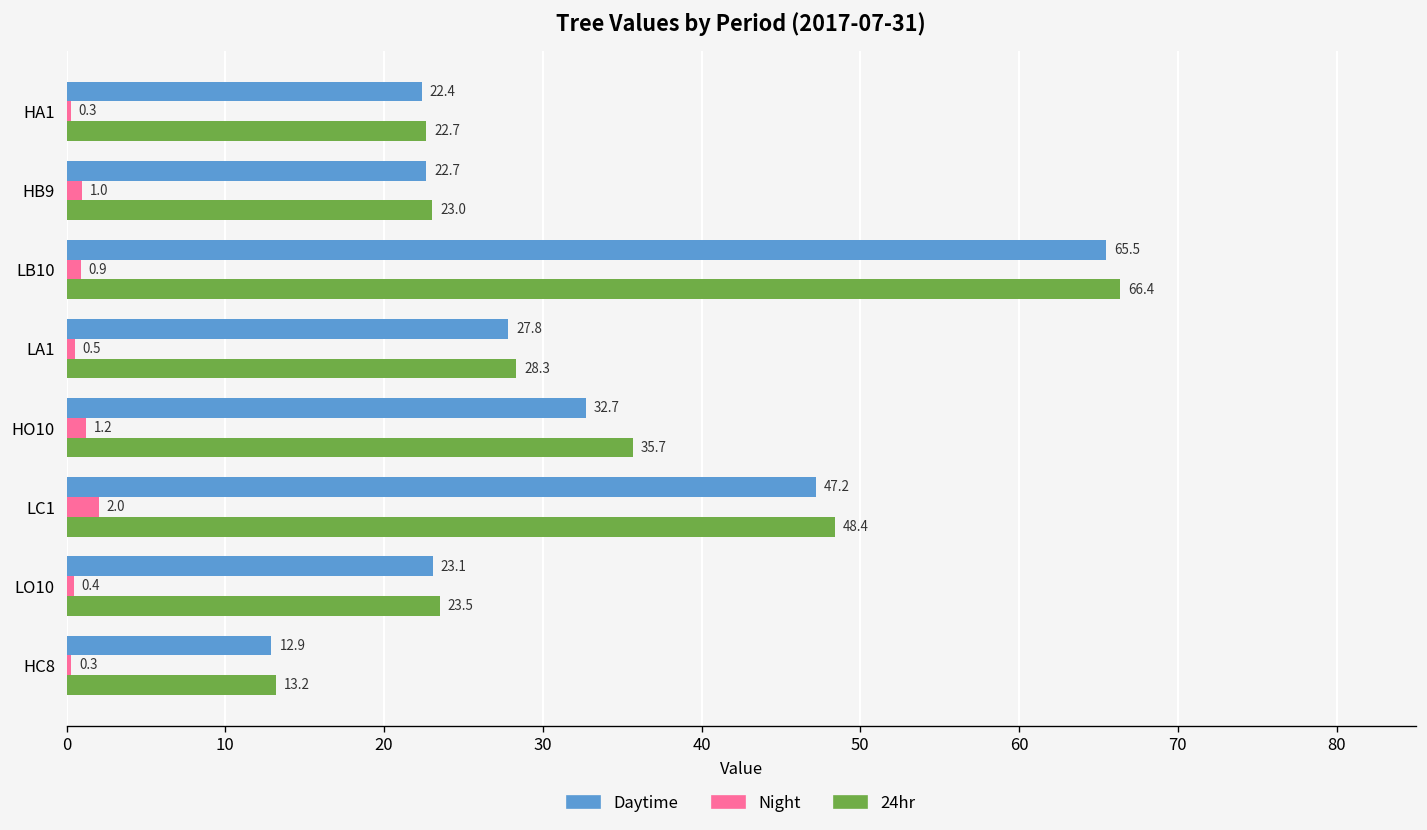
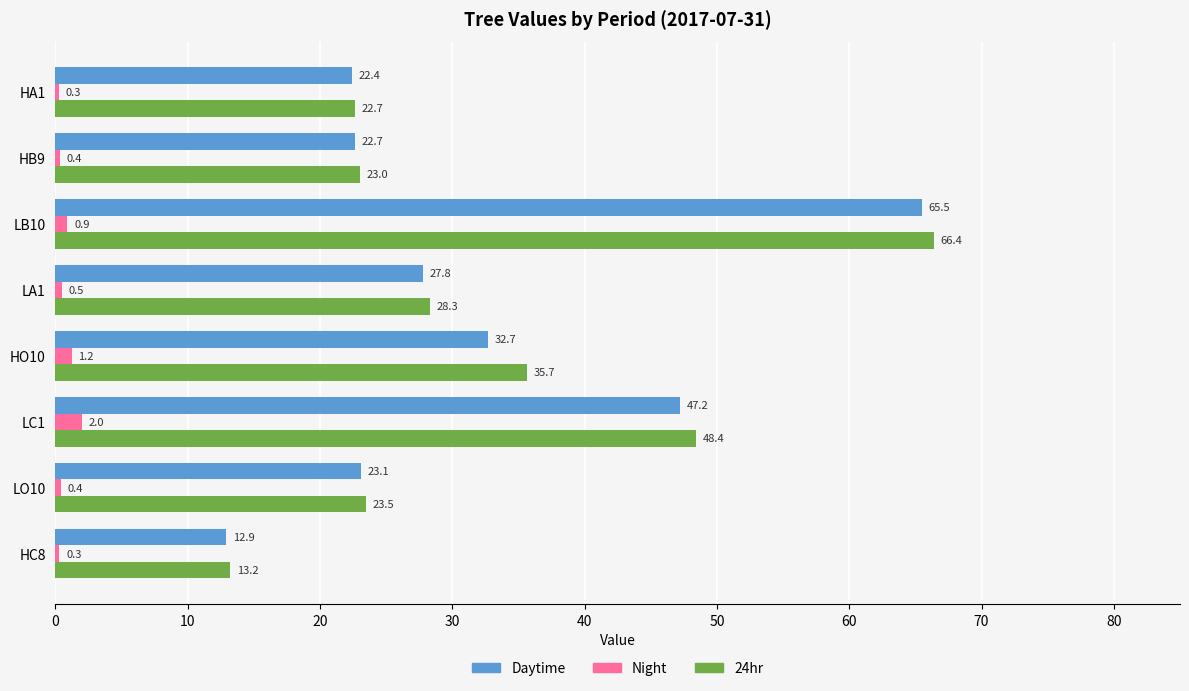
  {
    "Daytime": {
      "HA1": 22.4,
      "HB9": 22.7,
      "LB10": 65.5,
      "LA1": 27.8,
      "HO10": 32.7,
      "LC1": 47.2,
      "LO10": 23.1,
      "HC8": 12.9
    },
    "Night": {
      "HA1": 0.3,
-     "HB9": 1.0,
+     "HB9": 0.4,
      "LB10": 0.9,
      "LA1": 0.5,
      "HO10": 1.2,
      "LC1": 2.0,
      "LO10": 0.4,
      "HC8": 0.3
    },
    "24hr": {
      "HA1": 22.7,
      "HB9": 23.0,
      "LB10": 66.4,
      "LA1": 28.3,
      "HO10": 35.7,
      "LC1": 48.4,
      "LO10": 23.5,
      "HC8": 13.2
    }
  }
